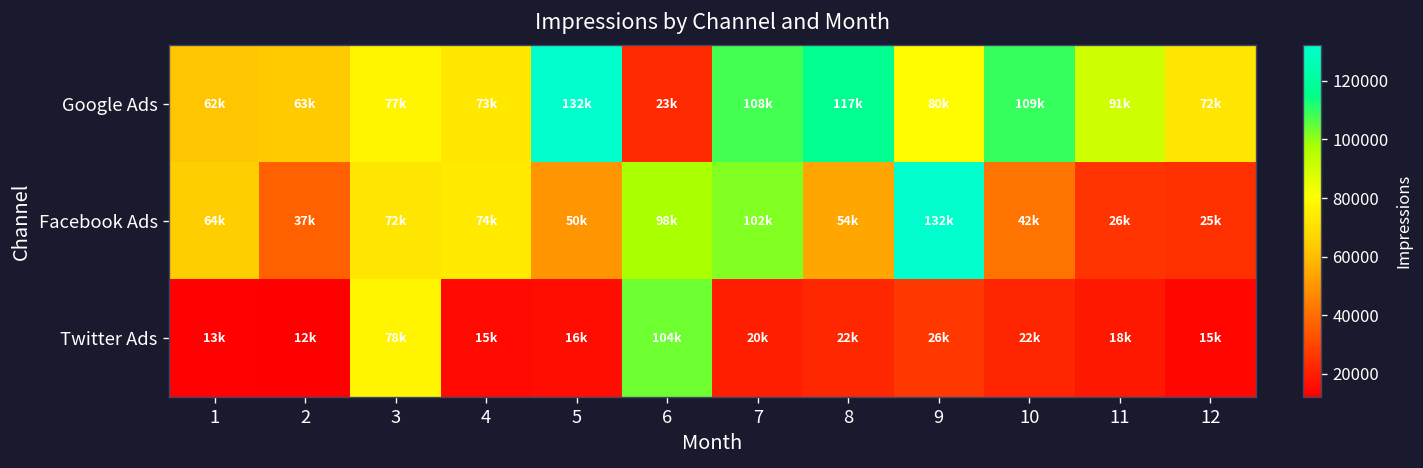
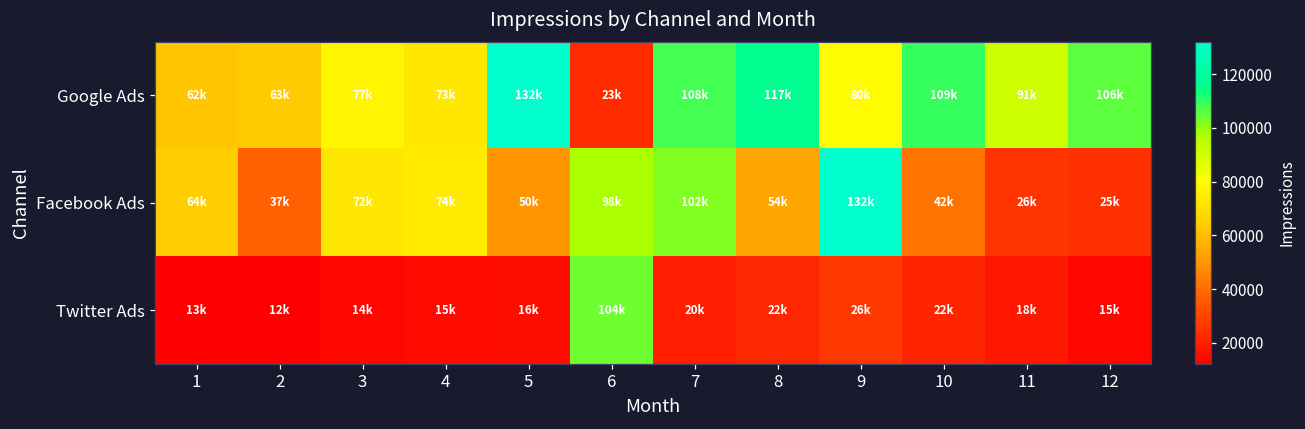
  {
    "Google Ads": {
      "1": "62k",
      "2": "63k",
      "3": "77k",
      "4": "73k",
      "5": "132k",
      "6": "23k",
      "7": "108k",
      "8": "117k",
      "9": "80k",
      "10": "109k",
      "11": "91k",
-     "12": "72k"
+     "12": "106k"
    },
    "Facebook Ads": {
      "1": "64k",
      "2": "37k",
      "3": "72k",
      "4": "74k",
      "5": "50k",
      "6": "98k",
      "7": "102k",
      "8": "54k",
      "9": "132k",
      "10": "42k",
      "11": "26k",
      "12": "25k"
    },
    "Twitter Ads": {
      "1": "13k",
      "2": "12k",
-     "3": "78k",
+     "3": "14k",
      "4": "15k",
      "5": "16k",
      "6": "104k",
      "7": "20k",
      "8": "22k",
      "9": "26k",
      "10": "22k",
      "11": "18k",
      "12": "15k"
    }
  }
